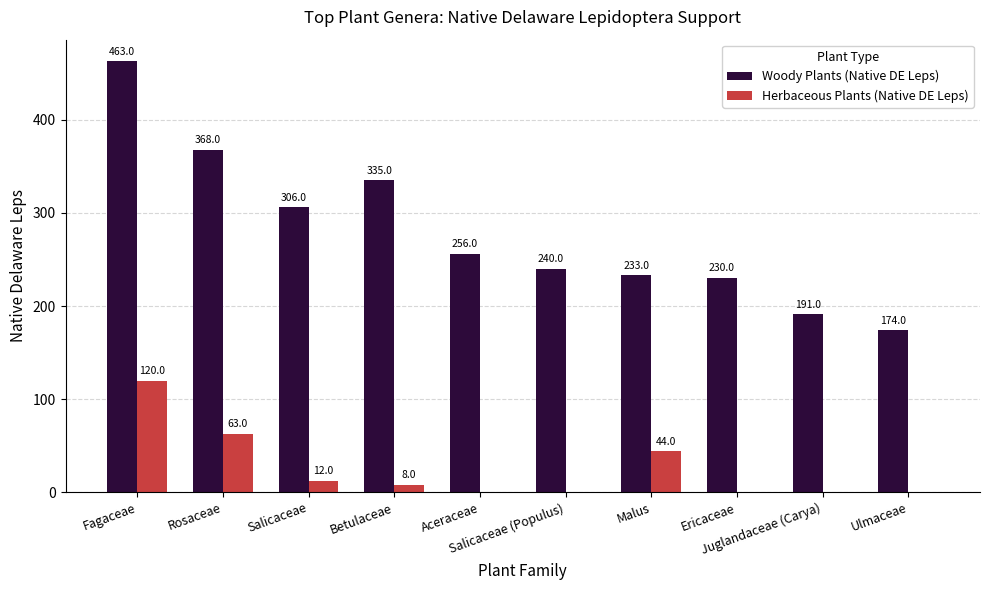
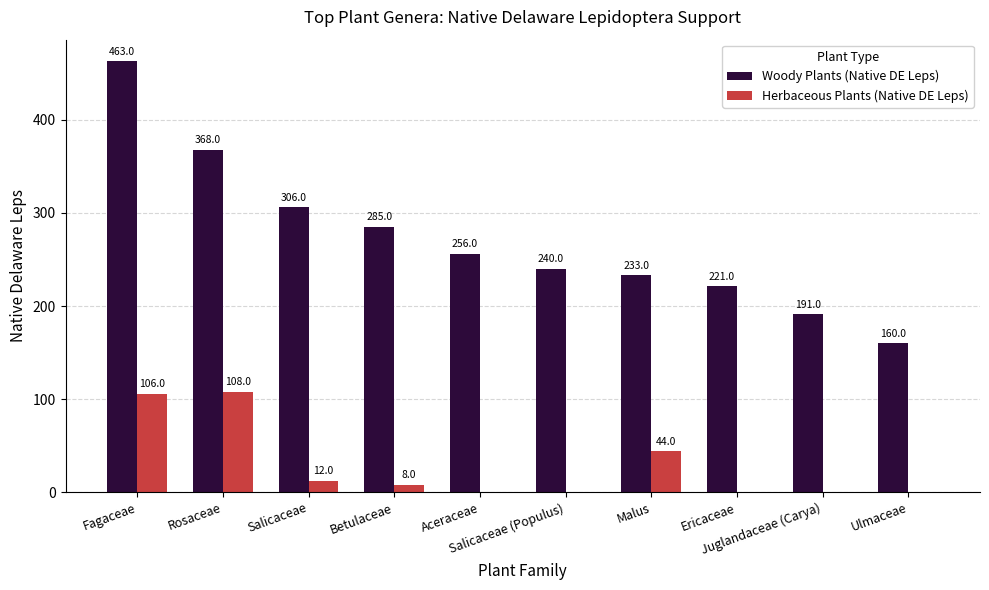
  {
    "Woody Plants (Native DE Leps)": {
      "Fagaceae": 463.0,
      "Rosaceae": 368.0,
      "Salicaceae": 306.0,
-     "Betulaceae": 335.0,
+     "Betulaceae": 285.0,
      "Aceraceae": 256.0,
      "Salicaceae (Populus)": 240.0,
      "Malus": 233.0,
-     "Ericaceae": 230.0,
+     "Ericaceae": 221.0,
      "Juglandaceae (Carya)": 191.0,
-     "Ulmaceae": 174.0
+     "Ulmaceae": 160.0
    },
    "Herbaceous Plants (Native DE Leps)": {
-     "Fagaceae": 120.0,
-     "Rosaceae": 63.0,
+     "Fagaceae": 106.0,
+     "Rosaceae": 108.0,
      "Salicaceae": 12.0,
      "Betulaceae": 8.0,
      "Malus": 44.0
    }
  }
